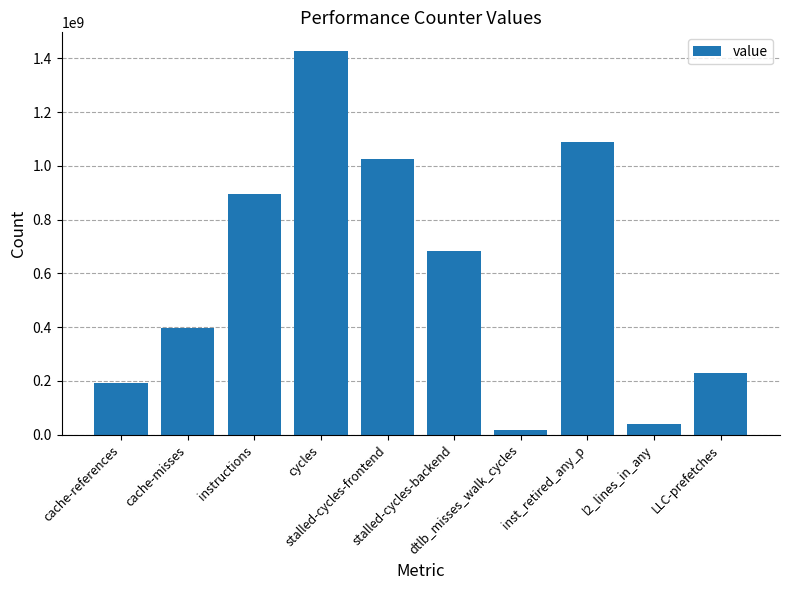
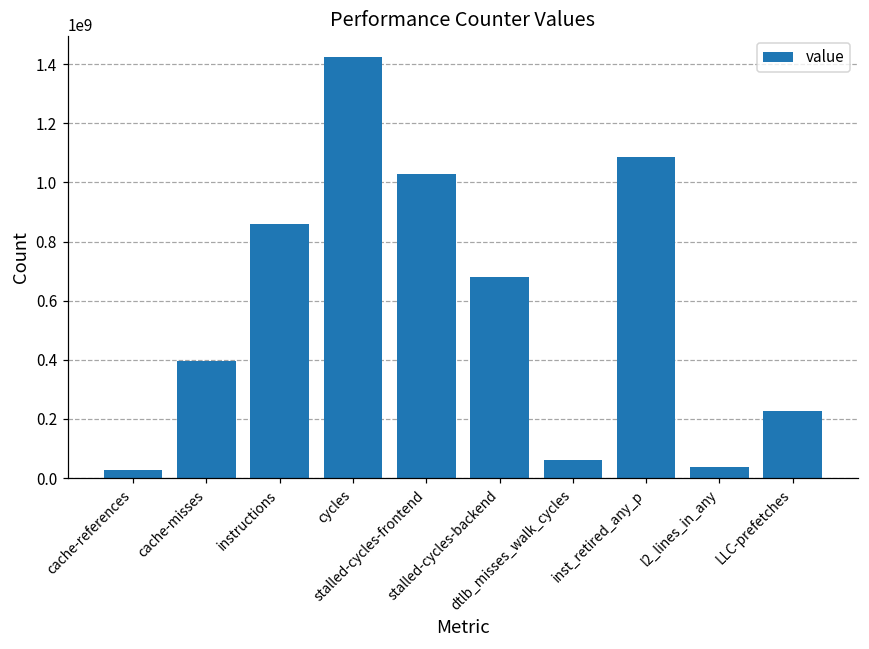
  {
-   "cache-references": 190000000,
+   "cache-references": 30000000,
    "cache-misses": 400000000,
-   "instructions": 900000000,
+   "instructions": 860000000,
    "cycles": 1430000000,
    "stalled-cycles-frontend": 1030000000,
    "stalled-cycles-backend": 680000000,
-   "dtlb_misses_walk_cycles": 20000000,
+   "dtlb_misses_walk_cycles": 60000000,
    "inst_retired_any_p": 1090000000,
    "l2_lines_in_any": 40000000,
    "LLC-prefetches": 230000000
  }
